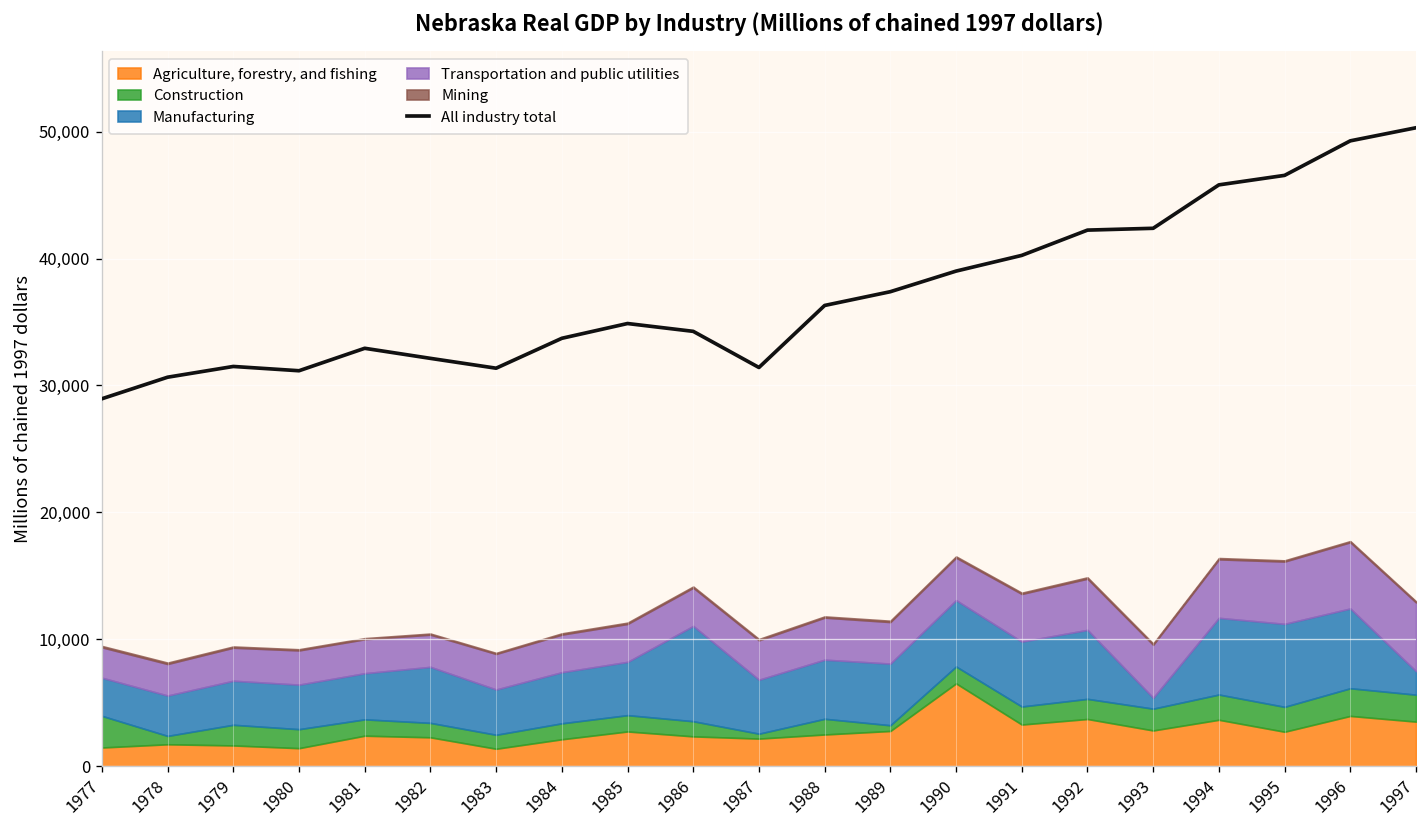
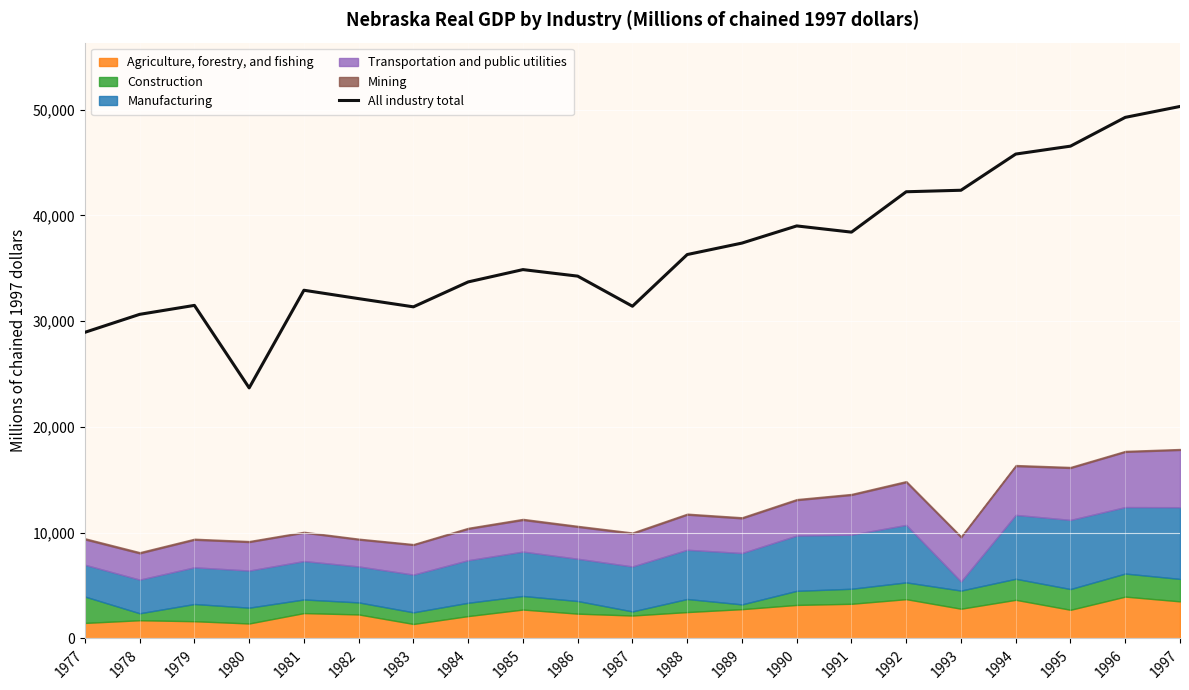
  {
    "All industry total": {
      "1977": "29,000",
      "1978": "30,600",
      "1979": "31,500",
-     "1980": "31,200",
+     "1980": "23,700",
      "1981": "32,900",
      "1982": "32,100",
      "1983": "31,400",
      "1984": "33,700",
      "1985": "34,900",
      "1986": "34,300",
      "1987": "31,400",
      "1988": "36,300",
      "1989": "37,400",
      "1990": "39,000",
-     "1991": "40,200",
+     "1991": "38,400",
      "1992": "42,200",
      "1993": "42,400",
      "1994": "45,800",
      "1995": "46,600",
      "1996": "49,300",
      "1997": "50,300"
    },
    "Agriculture, forestry, and fishing": {
      "1977": "1,500",
      "1978": "1,700",
      "1979": "1,600",
      "1980": "1,400",
      "1981": "2,400",
      "1982": "2,300",
      "1983": "1,400",
      "1984": "2,100",
      "1985": "2,700",
      "1986": "2,300",
      "1987": "2,200",
      "1988": "2,500",
      "1989": "2,800",
-     "1990": "6,500",
+     "1990": "3,200",
      "1991": "3,300",
      "1992": "3,700",
      "1993": "2,800",
      "1994": "3,700",
      "1995": "2,700",
      "1996": "4,000",
      "1997": "3,500"
    },
    "Construction": {
      "1977": "2,500",
      "1978": "700",
      "1979": "1,600",
      "1980": "1,500",
      "1981": "1,300",
      "1982": "1,100",
      "1983": "1,100",
      "1984": "1,300",
      "1985": "1,300",
      "1986": "1,200",
      "1987": "400",
      "1988": "1,200",
      "1989": "500",
      "1990": "1,300",
      "1991": "1,400",
      "1992": "1,600",
      "1993": "1,700",
      "1994": "2,000",
      "1995": "2,000",
      "1996": "2,200",
      "1997": "2,100"
    },
    "Manufacturing": {
      "1977": "3,000",
      "1978": "3,200",
      "1979": "3,500",
      "1980": "3,500",
      "1981": "3,600",
-     "1982": "4,400",
+     "1982": "3,400",
      "1983": "3,600",
      "1984": "4,000",
      "1985": "4,200",
-     "1986": "7,500",
+     "1986": "4,000",
      "1987": "4,300",
      "1988": "4,700",
      "1989": "4,900",
      "1990": "5,200",
      "1991": "5,100",
      "1992": "5,400",
      "1993": "900",
      "1994": "6,000",
      "1995": "6,500",
      "1996": "6,300",
-     "1997": "1,900"
+     "1997": "6,800"
    }
  }
